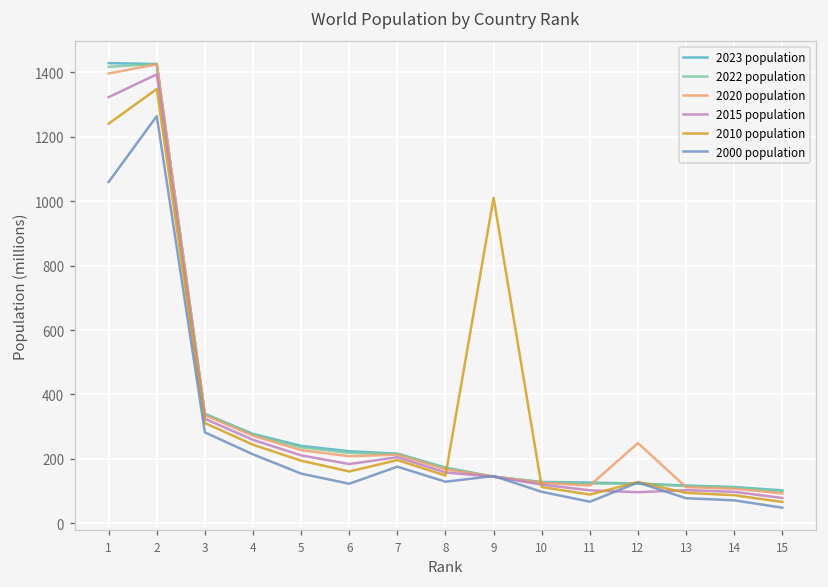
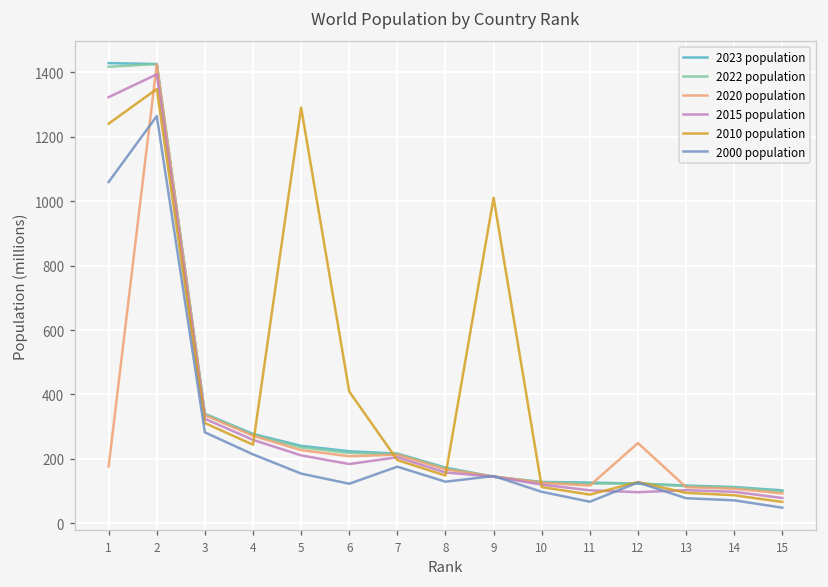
  {
    "2022 population": {
      "1": 1420
    },
    "2020 population": {
-     "1": 1400,
+     "1": 180,
      "6": 210,
      "12": 250
    },
    "2015 population": {
      "1": 1320,
      "2": 1390,
      "3": 320,
      "4": 260,
      "5": 210,
      "6": 180,
      "11": 100,
      "12": 100,
      "14": 100,
      "15": 80
    },
    "2010 population": {
      "1": 1240,
      "2": 1350,
      "3": 310,
      "4": 240,
-     "5": 190,
-     "6": 160,
+     "5": 1290,
+     "6": 410,
      "9": 1010,
      "11": 90,
      "14": 90,
      "15": 70
    }
  }
